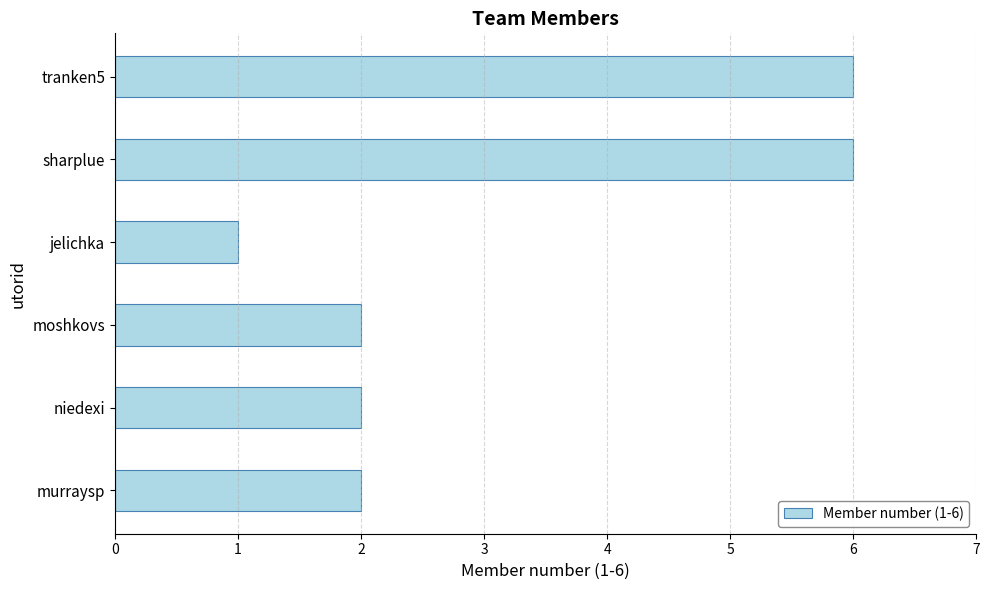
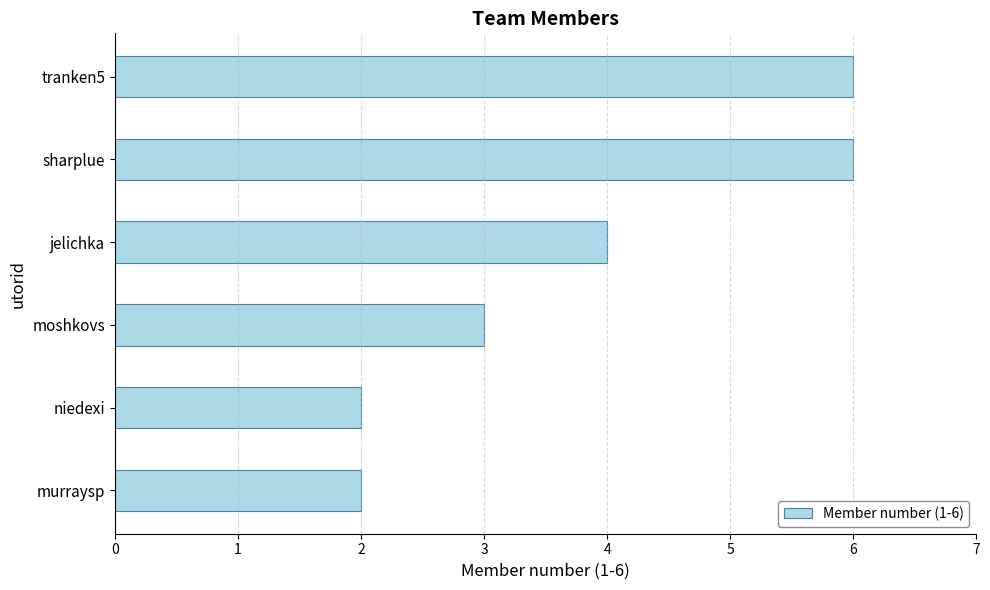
  {
    "tranken5": 6,
    "sharplue": 6,
-   "jelichka": 1,
-   "moshkovs": 2,
+   "jelichka": 4,
+   "moshkovs": 3,
    "niedexi": 2,
    "murraysp": 2
  }
